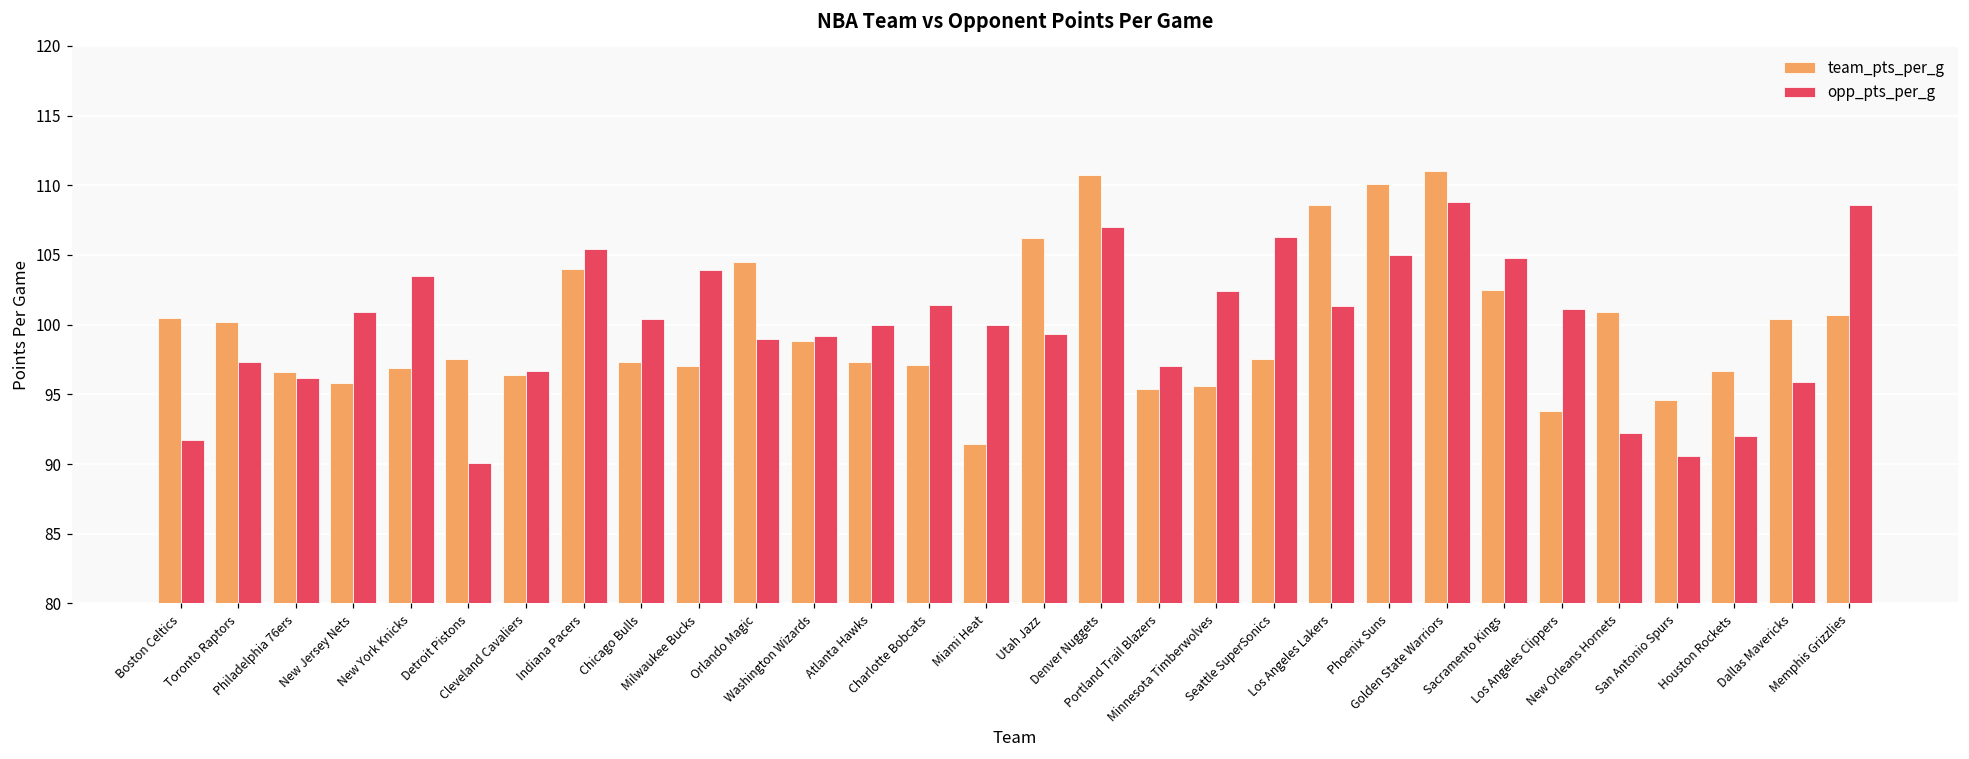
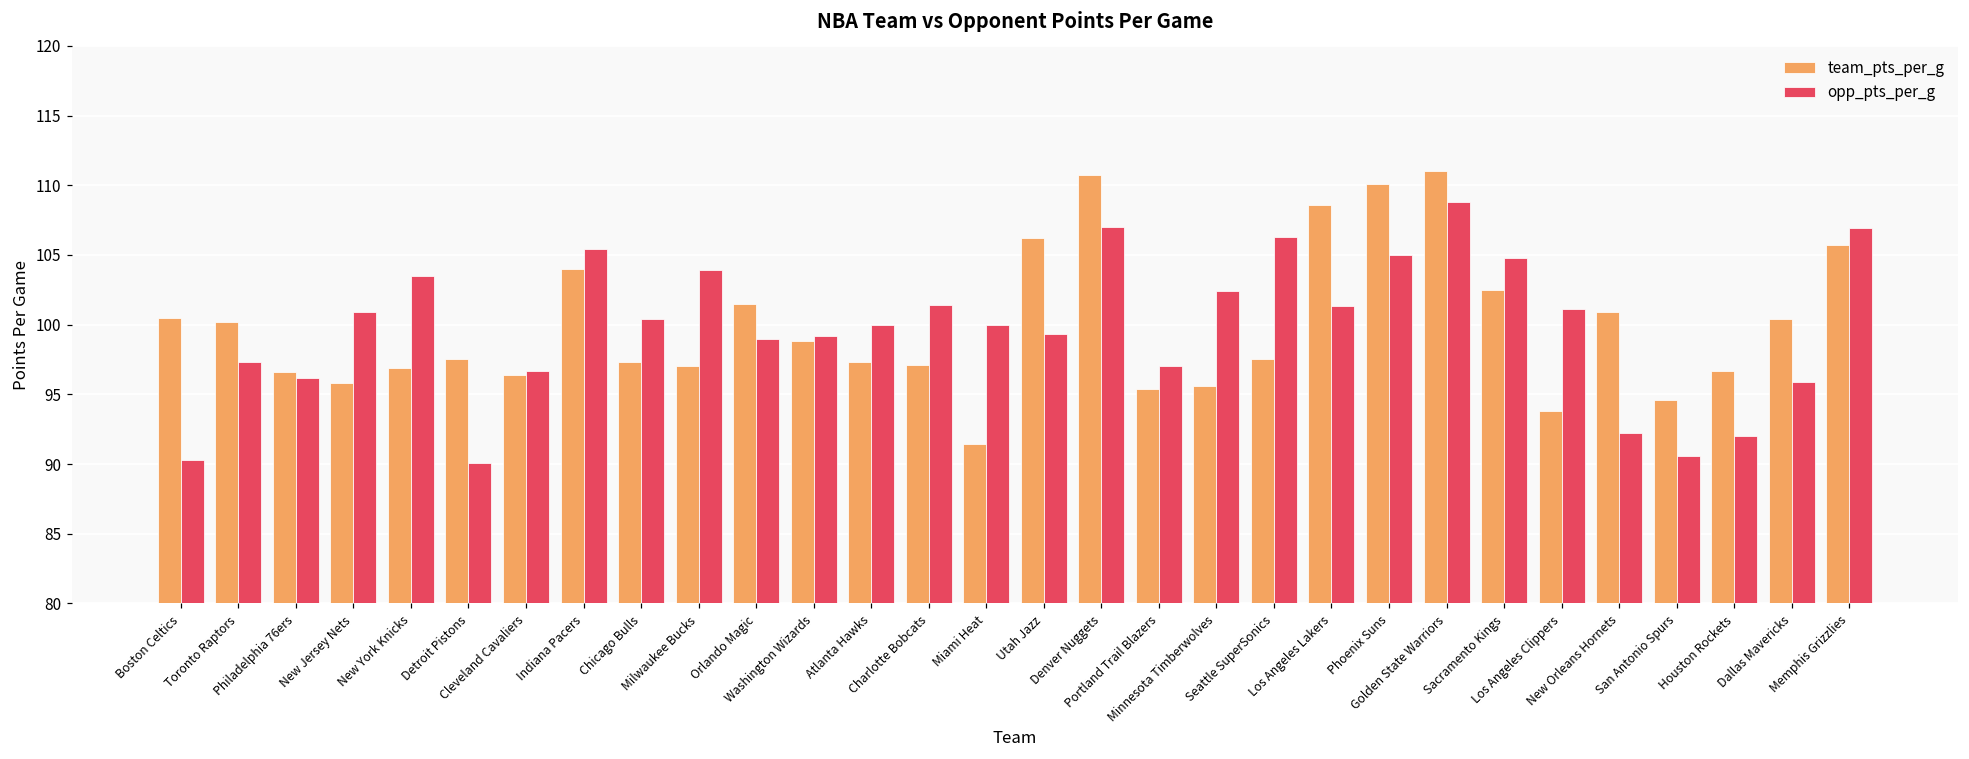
  {
    "team_pts_per_g": {
      "Boston Celtics": 100.5,
      "Toronto Raptors": 100.2,
      "Philadelphia 76ers": 96.6,
      "New Jersey Nets": 95.8,
      "New York Knicks": 96.9,
      "Detroit Pistons": 97.5,
      "Cleveland Cavaliers": 96.4,
      "Indiana Pacers": 104.0,
      "Chicago Bulls": 97.3,
      "Milwaukee Bucks": 97.0,
-     "Orlando Magic": 104.5,
+     "Orlando Magic": 101.5,
      "Washington Wizards": 98.8,
      "Atlanta Hawks": 97.3,
      "Charlotte Bobcats": 97.1,
      "Miami Heat": 91.4,
      "Utah Jazz": 106.2,
      "Denver Nuggets": 110.7,
      "Portland Trail Blazers": 95.4,
      "Minnesota Timberwolves": 95.6,
      "Seattle SuperSonics": 97.5,
      "Los Angeles Lakers": 108.6,
      "Phoenix Suns": 110.1,
      "Golden State Warriors": 111.0,
      "Sacramento Kings": 102.5,
      "Los Angeles Clippers": 93.8,
      "New Orleans Hornets": 100.9,
      "San Antonio Spurs": 94.6,
      "Houston Rockets": 96.7,
      "Dallas Mavericks": 100.4,
-     "Memphis Grizzlies": 100.7
+     "Memphis Grizzlies": 105.7
    },
    "opp_pts_per_g": {
-     "Boston Celtics": 91.7,
+     "Boston Celtics": 90.3,
      "Toronto Raptors": 97.3,
      "Philadelphia 76ers": 96.2,
      "New Jersey Nets": 100.9,
      "New York Knicks": 103.5,
      "Detroit Pistons": 90.1,
      "Cleveland Cavaliers": 96.7,
      "Indiana Pacers": 105.4,
      "Chicago Bulls": 100.4,
      "Milwaukee Bucks": 103.9,
      "Orlando Magic": 99.0,
      "Washington Wizards": 99.2,
      "Atlanta Hawks": 100.0,
      "Charlotte Bobcats": 101.4,
      "Miami Heat": 100.0,
      "Utah Jazz": 99.3,
      "Denver Nuggets": 107.0,
      "Portland Trail Blazers": 97.0,
      "Minnesota Timberwolves": 102.4,
      "Seattle SuperSonics": 106.3,
      "Los Angeles Lakers": 101.3,
      "Phoenix Suns": 105.0,
      "Golden State Warriors": 108.8,
      "Sacramento Kings": 104.8,
      "Los Angeles Clippers": 101.1,
      "New Orleans Hornets": 92.2,
      "San Antonio Spurs": 90.6,
      "Houston Rockets": 92.0,
      "Dallas Mavericks": 95.9,
-     "Memphis Grizzlies": 108.6
+     "Memphis Grizzlies": 106.9
    }
  }
